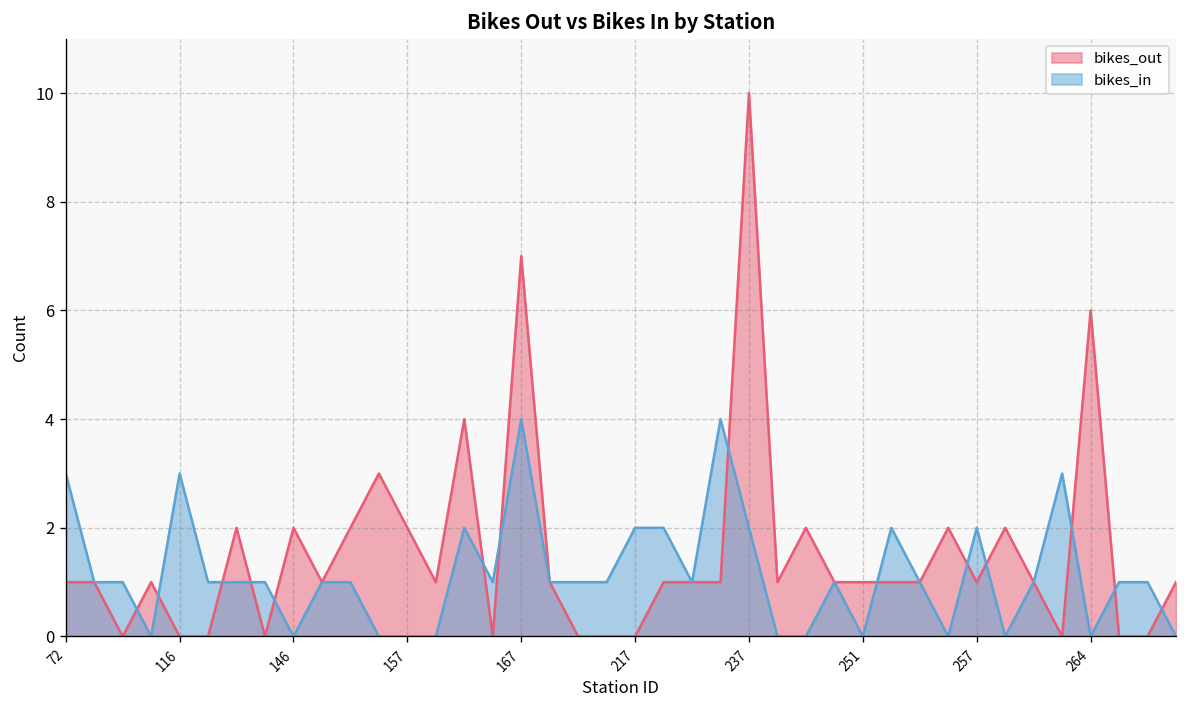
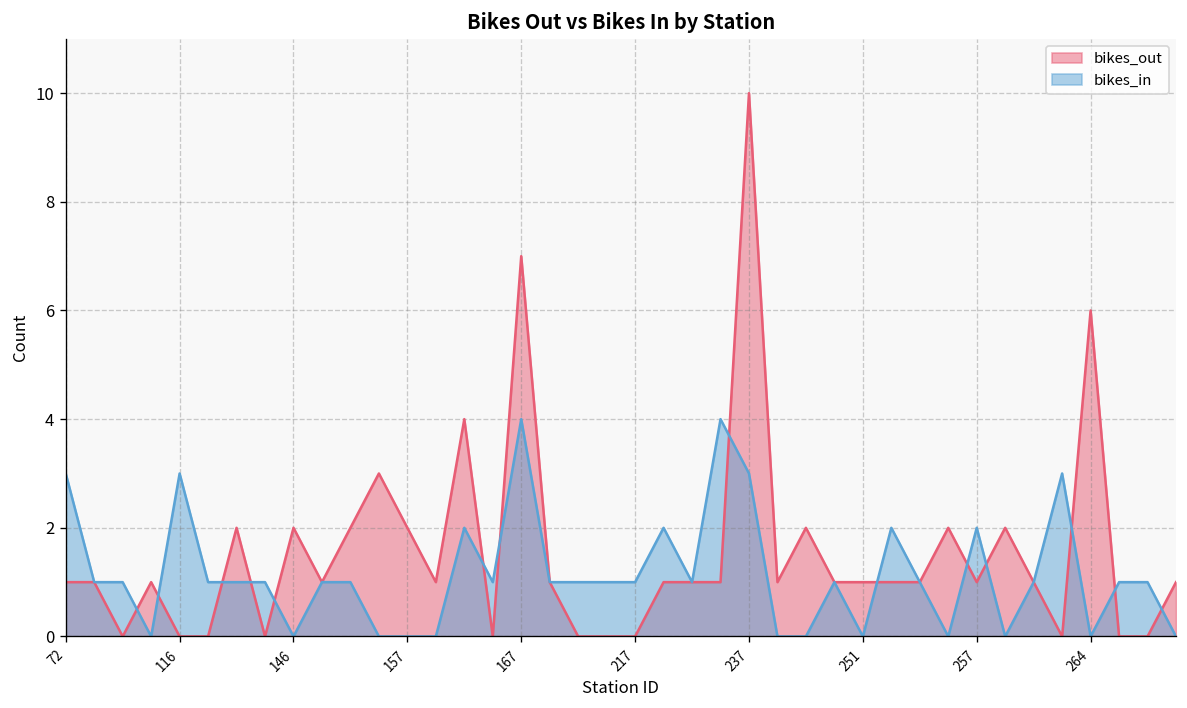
  {
    "bikes_out": {
      "72": 1,
      "116": 0,
      "146": 2,
      "157": 2,
      "167": 7,
      "217": 0,
      "237": 10,
      "251": 1,
      "257": 1,
      "264": 6
    },
    "bikes_in": {
      "72": 3,
      "116": 3,
      "146": 0,
      "157": 0,
      "167": 4,
-     "217": 2,
-     "237": 2,
+     "217": 1,
+     "237": 3,
      "251": 0,
      "257": 2,
      "264": 0
    }
  }
